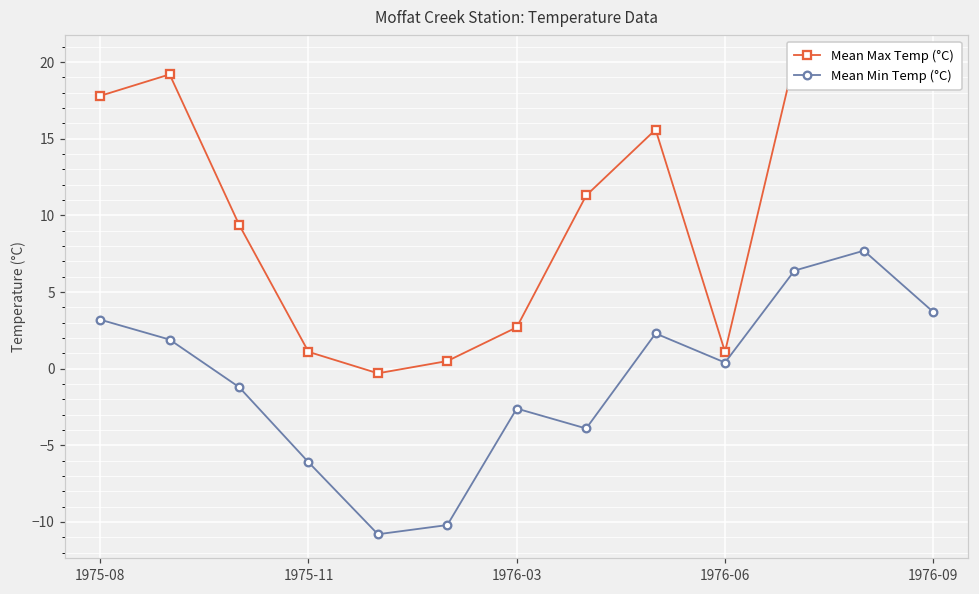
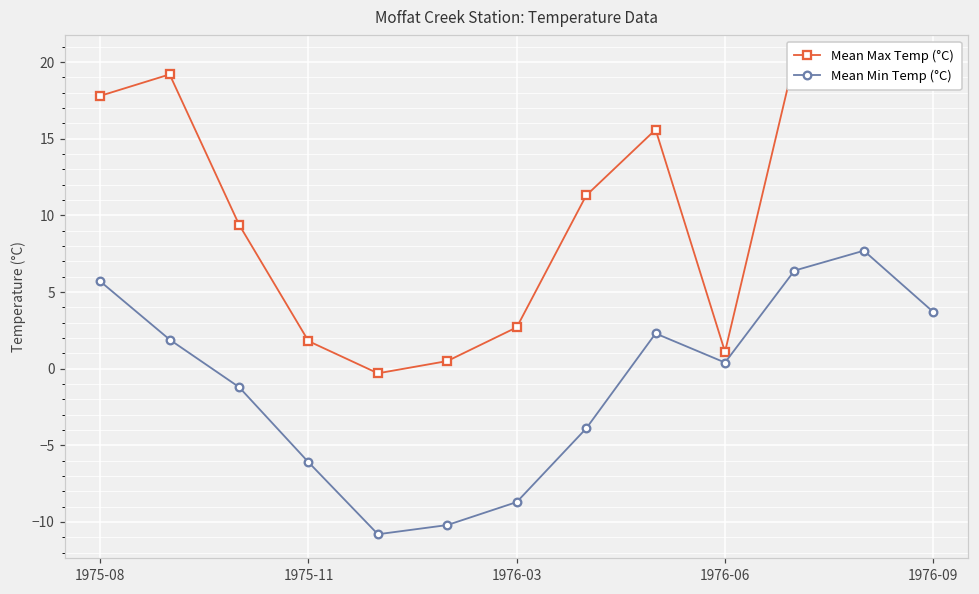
  {
    "Mean Max Temp (°C)": {
      "1975-08": 17.8,
-     "1975-11": 1.1,
+     "1975-11": 1.8,
      "1976-03": 2.7,
      "1976-06": 1.1
    },
    "Mean Min Temp (°C)": {
-     "1975-08": 3.2,
+     "1975-08": 5.7,
      "1975-11": -6.1,
-     "1976-03": -2.6,
+     "1976-03": -8.7,
      "1976-06": 0.4,
      "1976-09": 3.7
    }
  }
